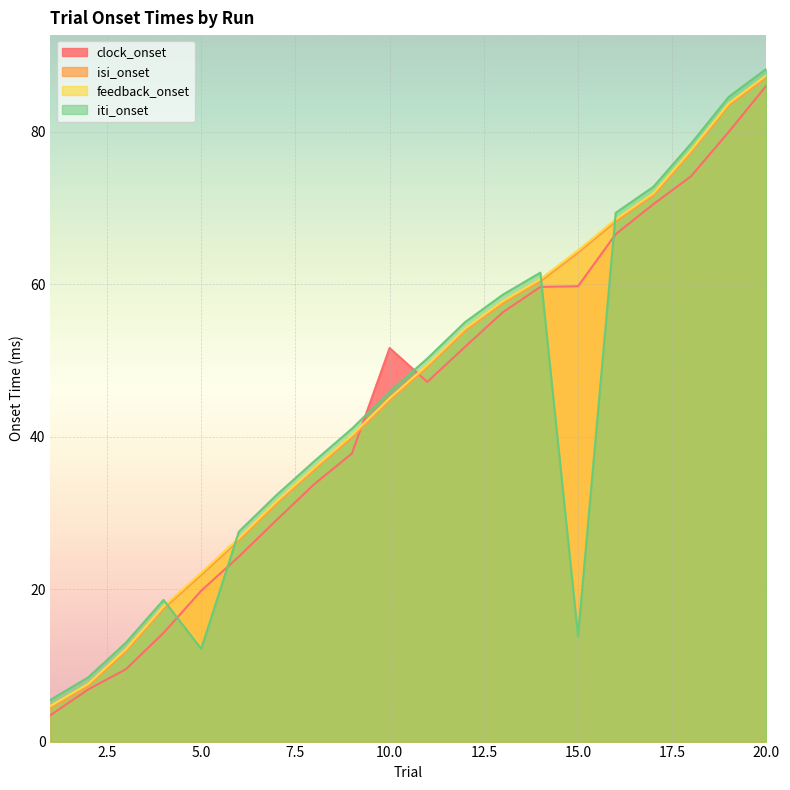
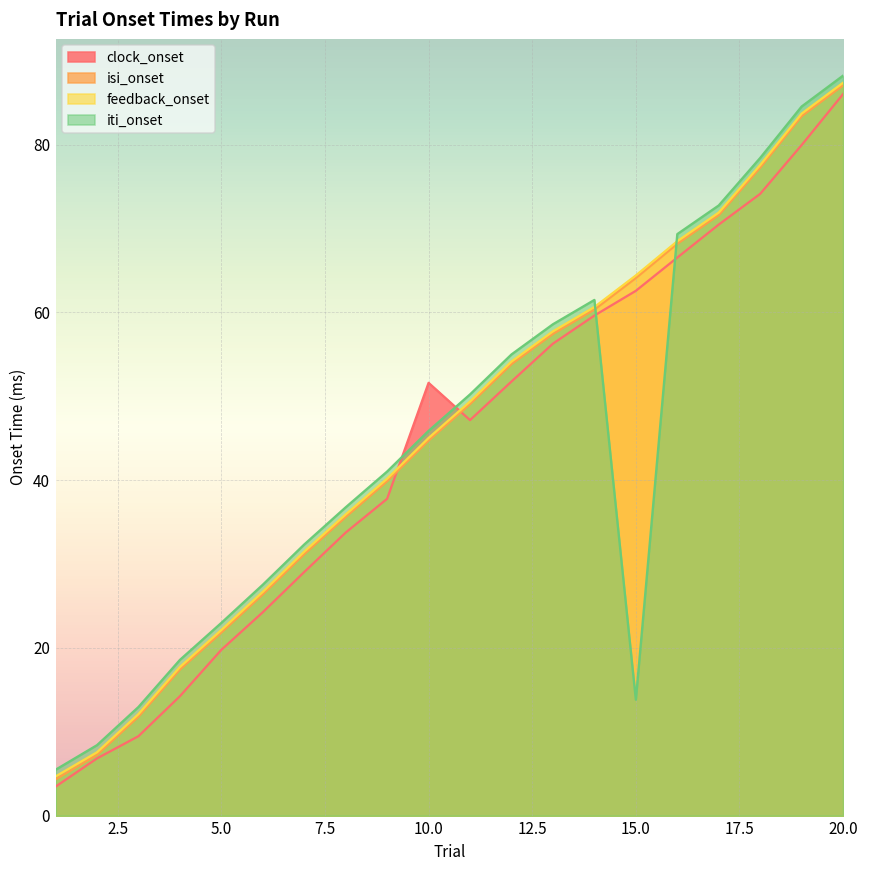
  {
    "clock_onset": {
      "5.0": 20,
      "10.0": 52,
-     "15.0": 60,
+     "15.0": 63,
      "20.0": 86
    },
    "iti_onset": {
-     "5.0": 12,
+     "5.0": 23,
      "10.0": 46,
      "15.0": 14,
      "20.0": 88
    }
  }
